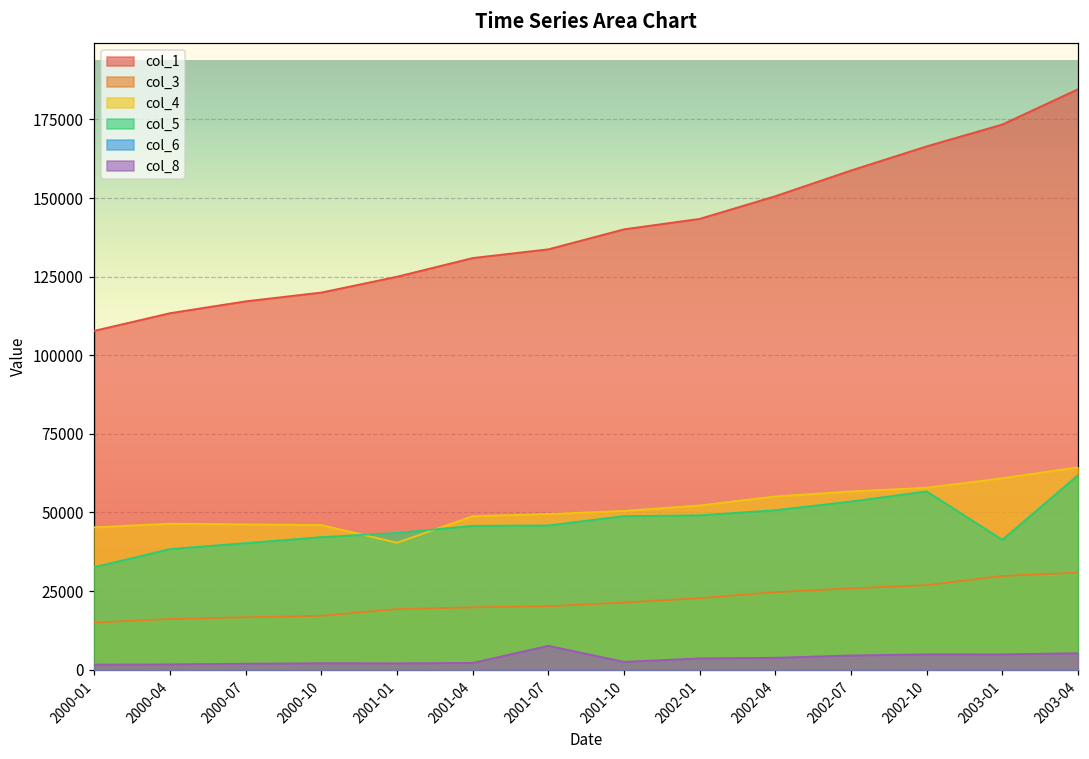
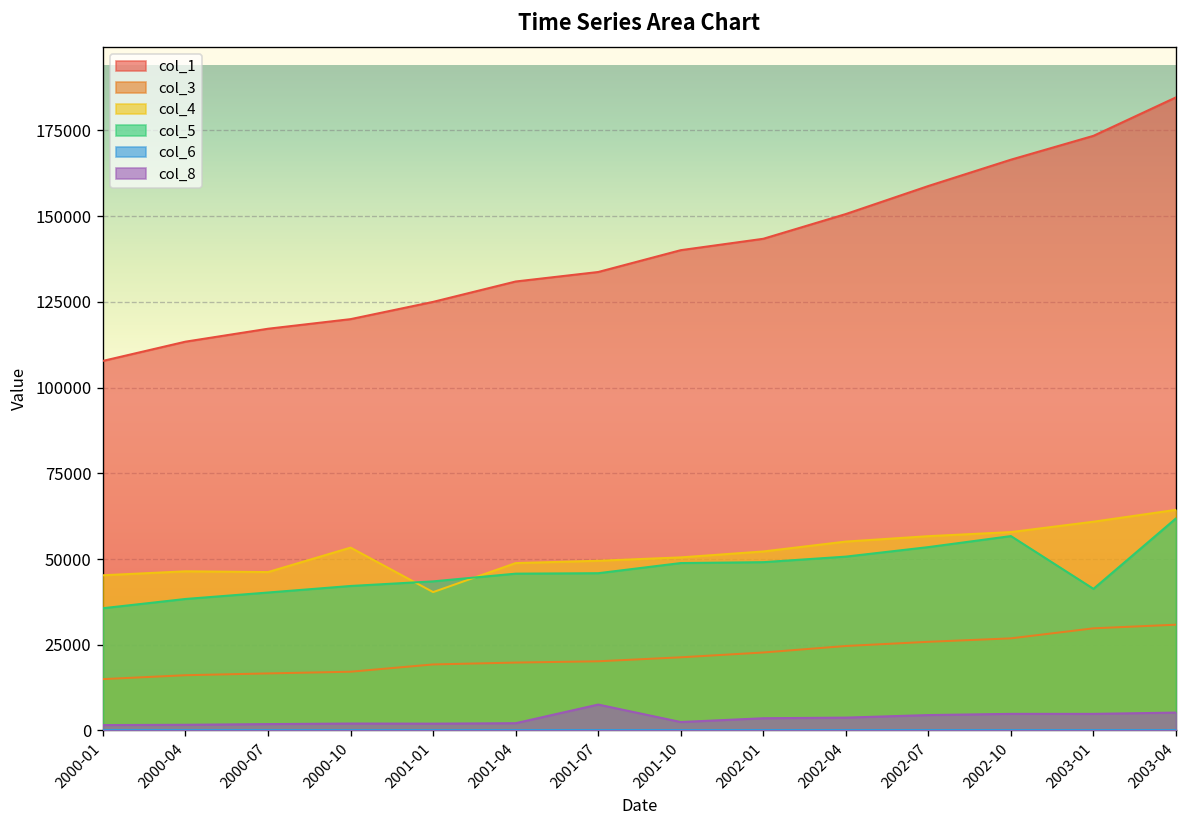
  {
    "col_4": {
      "2000-01": 45000,
      "2000-04": 46000,
      "2000-07": 46000,
-     "2000-10": 46000,
+     "2000-10": 53000,
      "2001-01": 40000,
      "2001-04": 49000,
      "2001-07": 49000,
      "2001-10": 50000,
      "2002-01": 52000,
      "2002-04": 55000,
      "2002-07": 57000,
      "2002-10": 58000,
      "2003-01": 61000,
      "2003-04": 64000
    },
    "col_5": {
-     "2000-01": 33000,
+     "2000-01": 36000,
      "2000-04": 38000,
      "2000-07": 40000,
      "2000-10": 42000,
      "2001-01": 43000,
      "2001-04": 46000,
      "2001-07": 46000,
      "2001-10": 49000,
      "2002-01": 49000,
      "2002-04": 51000,
      "2002-07": 53000,
      "2002-10": 57000,
      "2003-01": 41000,
      "2003-04": 62000
    },
    "col_6": {
      "2000-01": 0,
      "2000-04": 0,
      "2000-07": 0,
      "2000-10": 0,
      "2001-01": 0,
      "2001-04": 0,
      "2001-07": 0,
      "2001-10": 0,
      "2002-01": 0,
      "2002-04": 0,
      "2002-07": 0,
      "2002-10": 0,
      "2003-01": 0,
      "2003-04": 0
    },
    "col_8": {
      "2000-01": 2000,
      "2000-04": 2000,
      "2000-07": 2000,
      "2000-10": 2000,
      "2001-01": 2000,
      "2001-04": 2000,
      "2001-07": 8000,
      "2001-10": 2000,
      "2002-01": 4000,
      "2002-04": 4000,
      "2002-07": 5000,
      "2002-10": 5000,
      "2003-01": 5000,
      "2003-04": 5000
    }
  }
